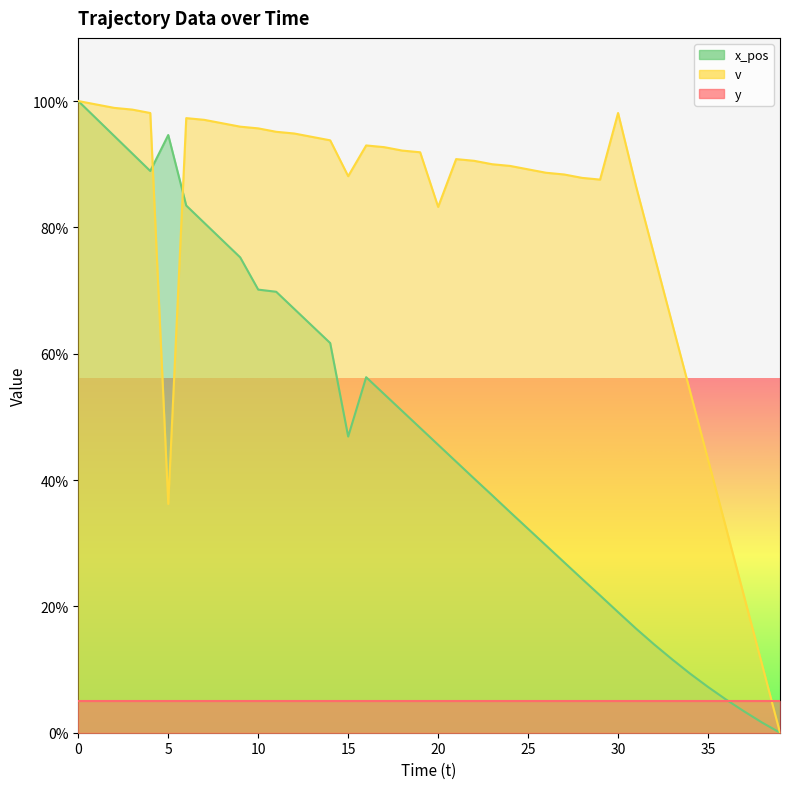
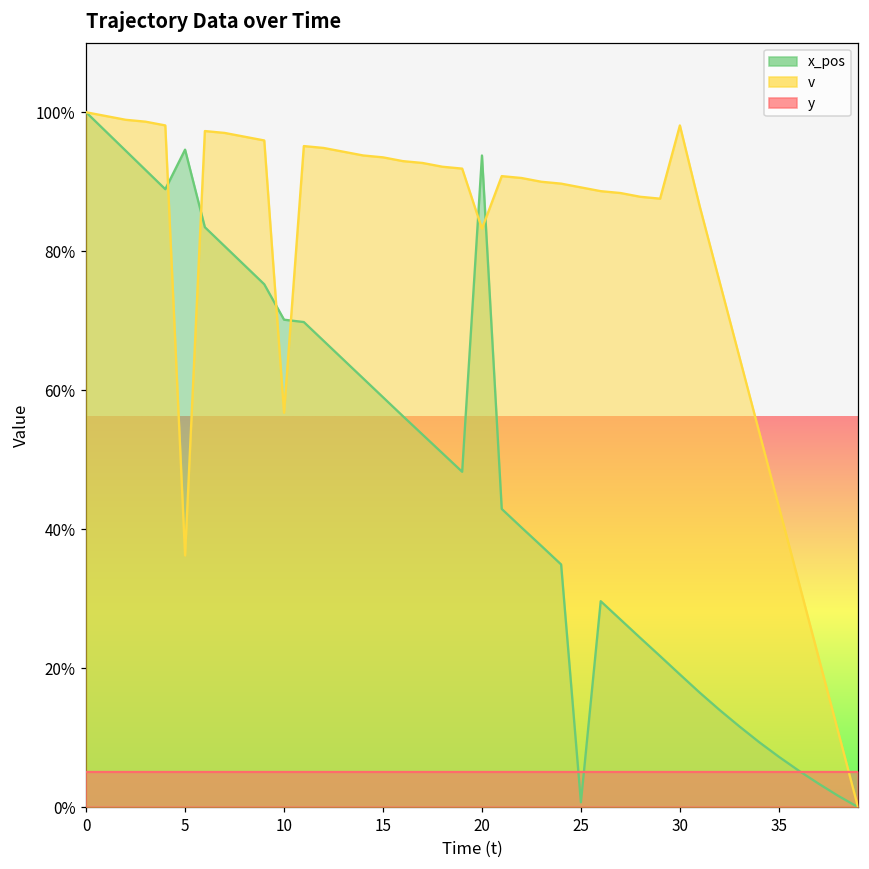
  {
    "x_pos": {
      "5": "95%",
      "10": "70%",
-     "15": "47%",
-     "20": "46%",
-     "25": "32%",
+     "15": "59%",
+     "20": "94%",
+     "25": "1%",
      "30": "19%",
      "35": "7%"
    },
    "v": {
      "5": "36%",
-     "10": "96%",
-     "15": "88%",
+     "10": "57%",
+     "15": "94%",
      "20": "83%",
      "25": "89%",
      "30": "98%",
      "35": "43%"
    },
    "y": {
      "0": "5%",
      "5": "5%",
      "10": "5%",
      "15": "5%",
      "20": "5%",
      "25": "5%",
      "30": "5%",
      "35": "5%"
    }
  }
